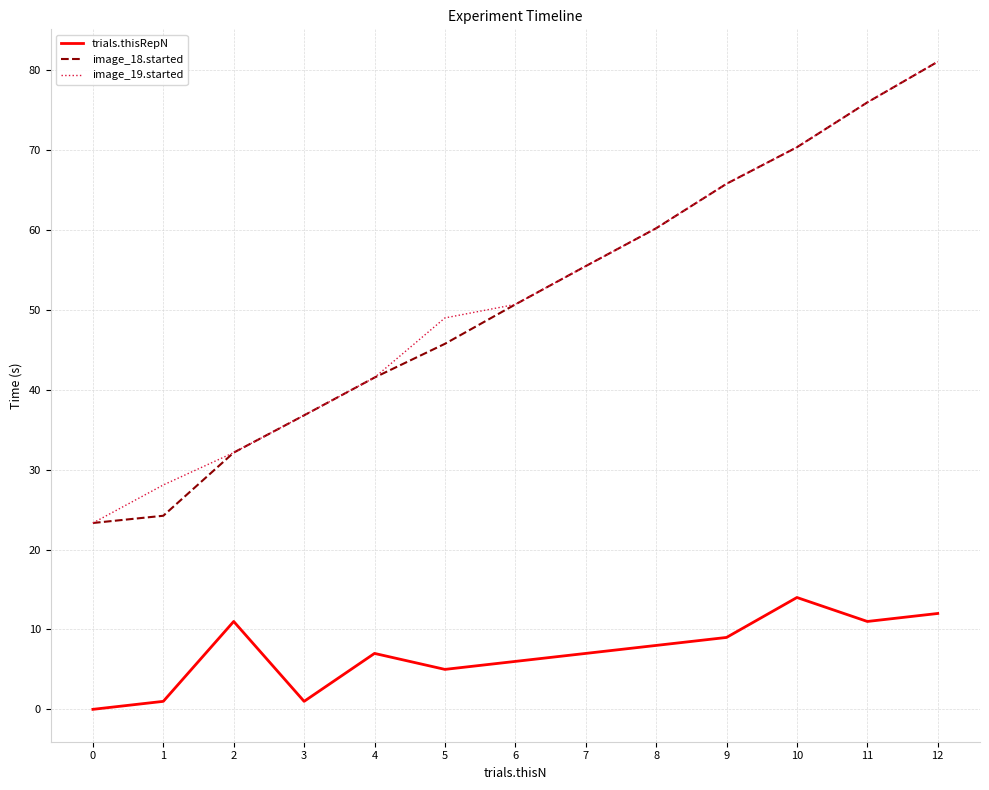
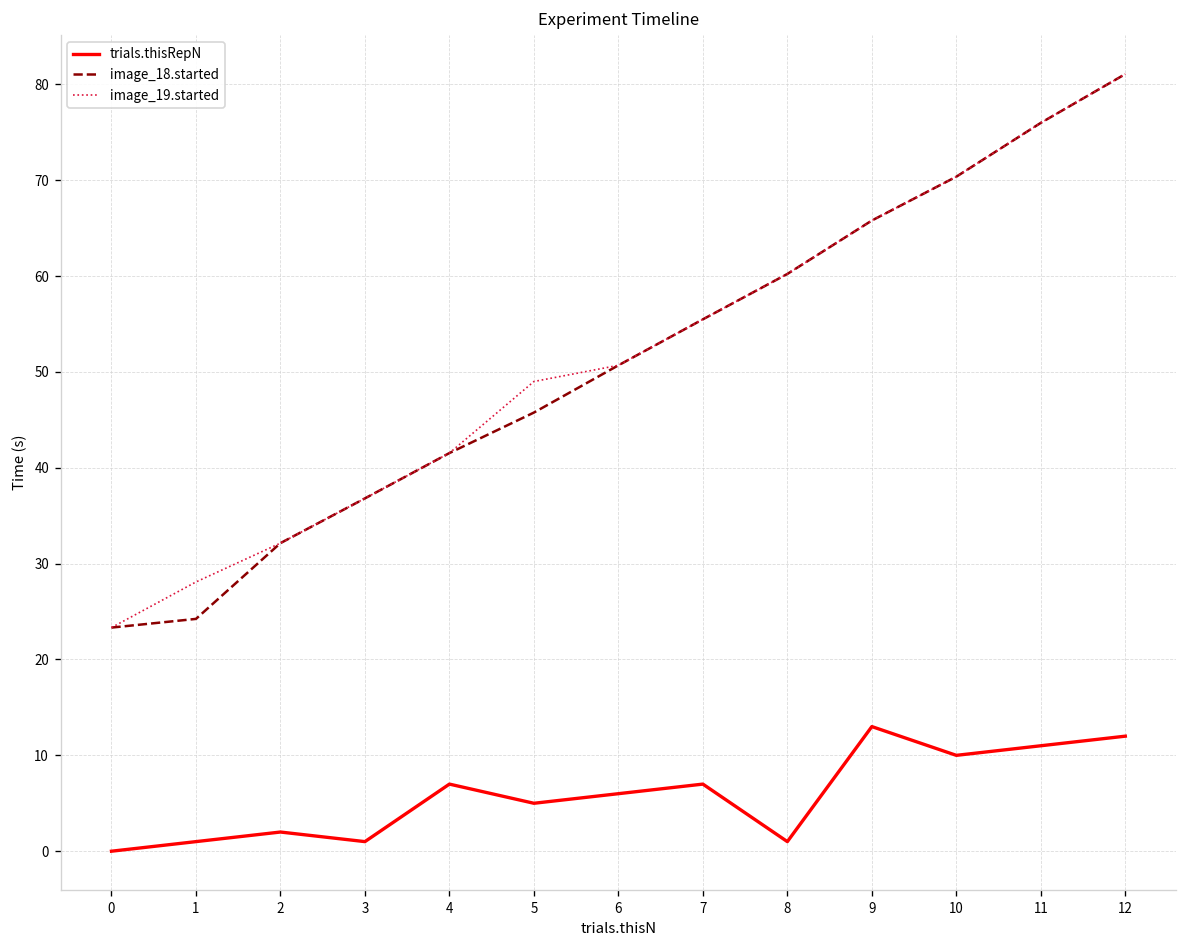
  {
    "trials.thisRepN": {
      "0": 0,
      "1": 1,
-     "2": 11,
+     "2": 2,
      "3": 1,
      "4": 7,
      "5": 5,
      "6": 6,
      "7": 7,
-     "8": 8,
-     "9": 9,
-     "10": 14,
+     "8": 1,
+     "9": 13,
+     "10": 10,
      "11": 11,
      "12": 12
    },
    "image_18.started": {
      "1": 24,
      "5": 46
    },
    "image_19.started": {
      "1": 28,
      "5": 49
    }
  }
